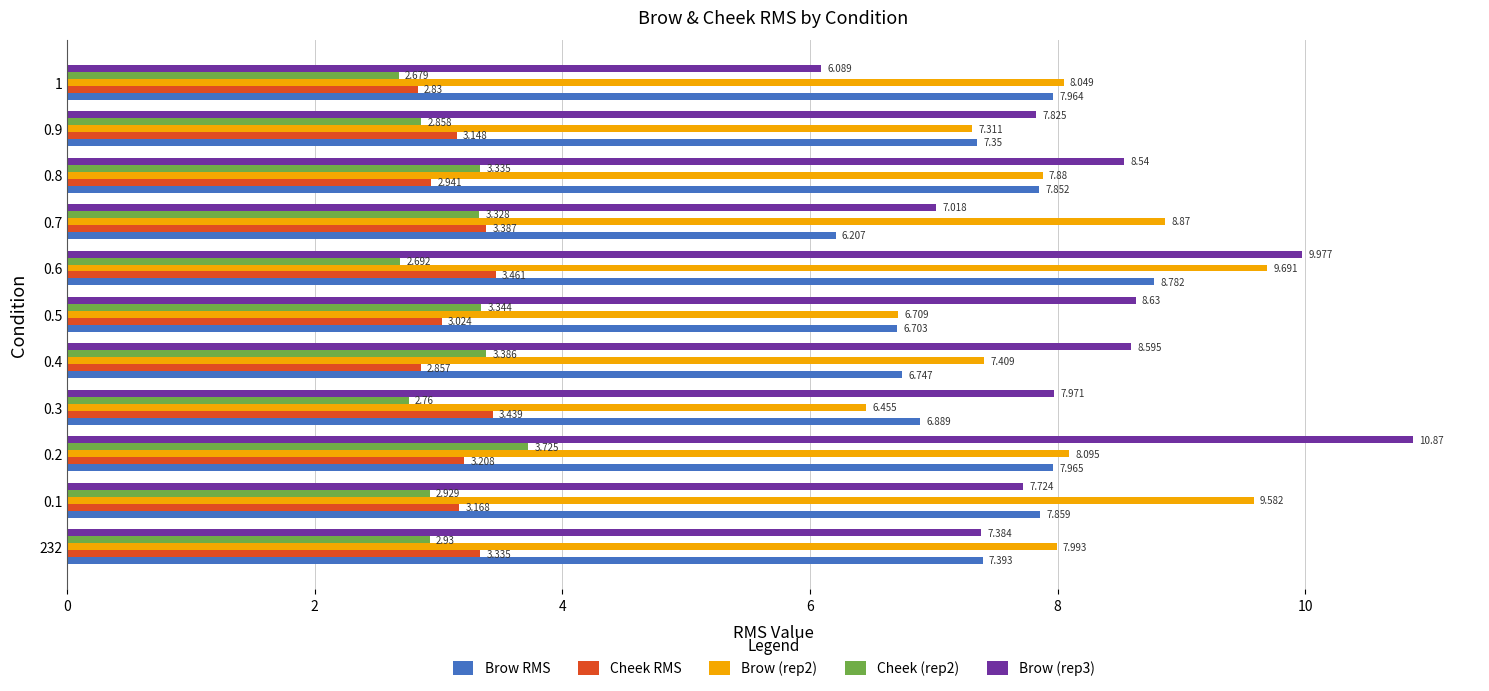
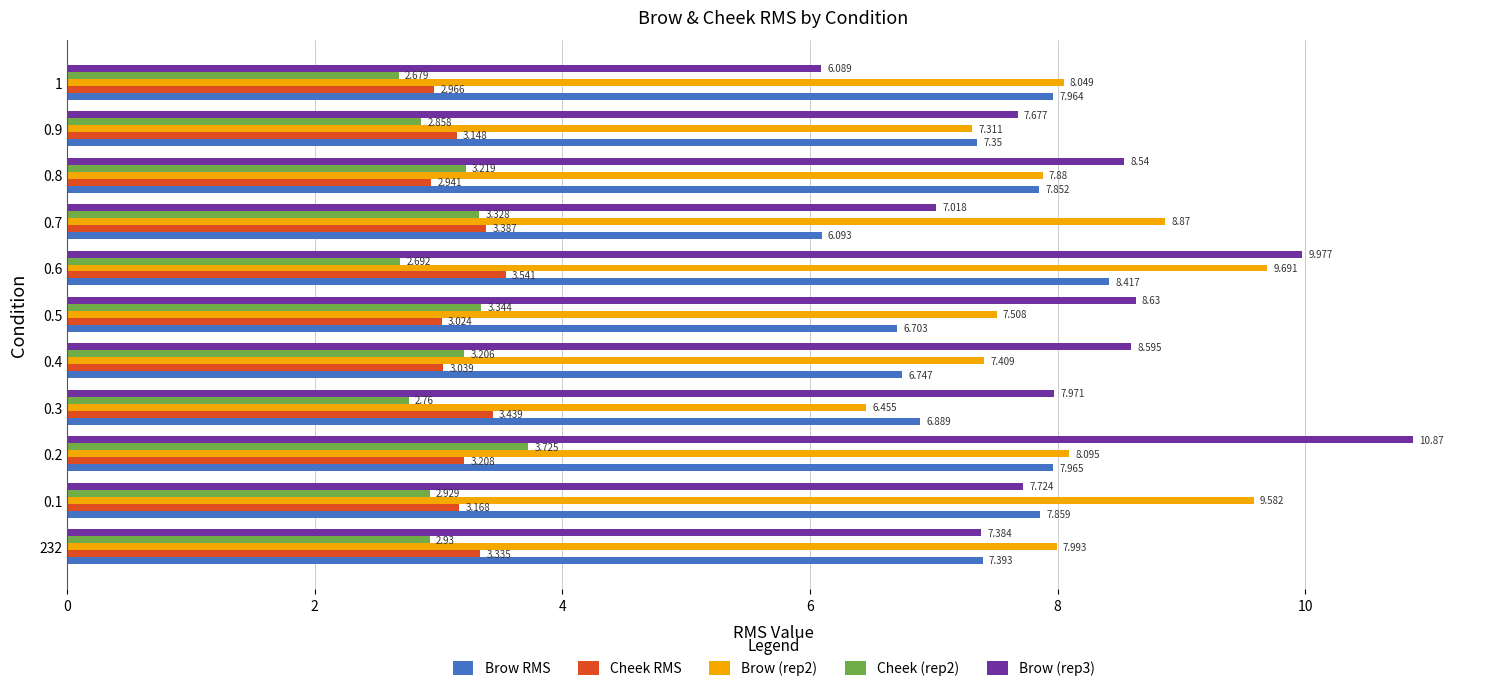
  {
    "Brow RMS": {
      "1": 7.964,
      "0.9": 7.35,
      "0.8": 7.852,
-     "0.7": 6.207,
-     "0.6": 8.782,
+     "0.7": 6.093,
+     "0.6": 8.417,
      "0.5": 6.703,
      "0.4": 6.747,
      "0.3": 6.889,
      "0.2": 7.965,
      "0.1": 7.859,
      "232": 7.393
    },
    "Cheek RMS": {
-     "1": 2.83,
+     "1": 2.966,
      "0.9": 3.148,
      "0.8": 2.941,
      "0.7": 3.387,
-     "0.6": 3.461,
+     "0.6": 3.541,
      "0.5": 3.024,
-     "0.4": 2.857,
+     "0.4": 3.039,
      "0.3": 3.439,
      "0.2": 3.208,
      "0.1": 3.168,
      "232": 3.335
    },
    "Brow (rep2)": {
      "1": 8.049,
      "0.9": 7.311,
      "0.8": 7.88,
      "0.7": 8.87,
      "0.6": 9.691,
-     "0.5": 6.709,
+     "0.5": 7.508,
      "0.4": 7.409,
      "0.3": 6.455,
      "0.2": 8.095,
      "0.1": 9.582,
      "232": 7.993
    },
    "Cheek (rep2)": {
      "1": 2.679,
      "0.9": 2.858,
-     "0.8": 3.335,
+     "0.8": 3.219,
      "0.7": 3.328,
      "0.6": 2.692,
      "0.5": 3.344,
-     "0.4": 3.386,
+     "0.4": 3.206,
      "0.3": 2.76,
      "0.2": 3.725,
      "0.1": 2.929,
      "232": 2.93
    },
    "Brow (rep3)": {
      "1": 6.089,
-     "0.9": 7.825,
+     "0.9": 7.677,
      "0.8": 8.54,
      "0.7": 7.018,
      "0.6": 9.977,
      "0.5": 8.63,
      "0.4": 8.595,
      "0.3": 7.971,
      "0.2": 10.87,
      "0.1": 7.724,
      "232": 7.384
    }
  }
